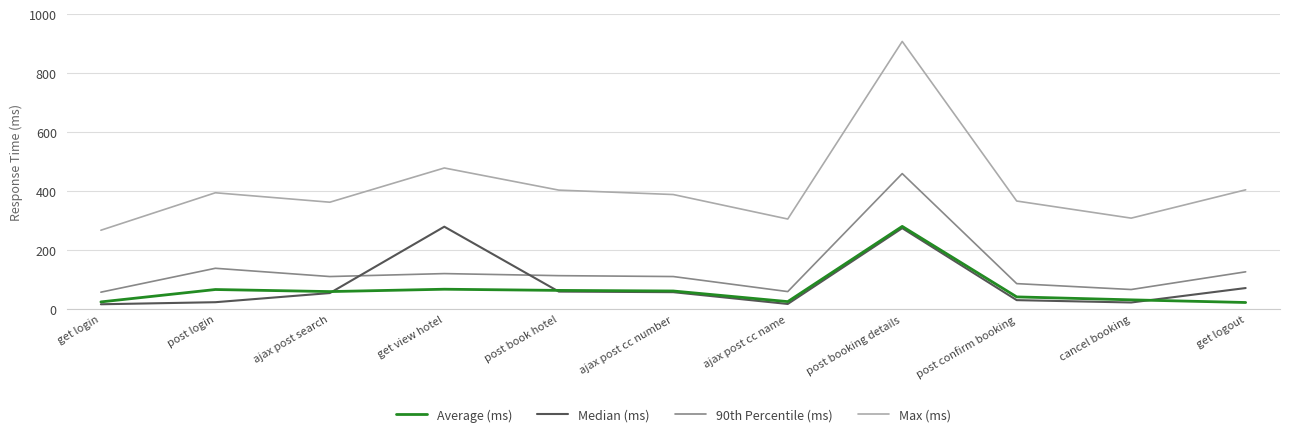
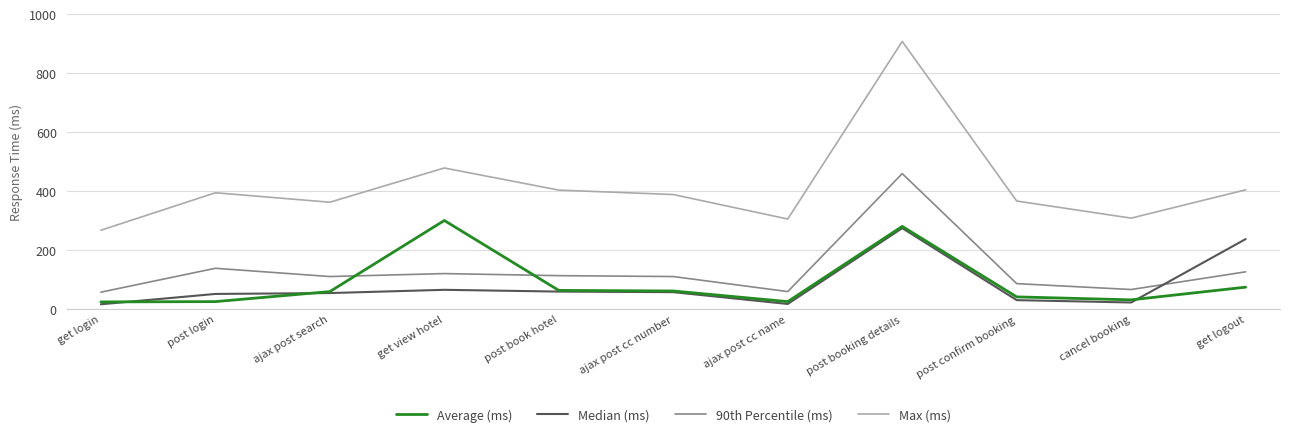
  {
    "Average (ms)": {
-     "post login": 70,
-     "get view hotel": 70,
+     "post login": 30,
+     "get view hotel": 300,
      "post confirm booking": 40,
      "cancel booking": 30,
-     "get logout": 20
+     "get logout": 70
    },
    "Median (ms)": {
-     "post login": 20,
-     "get view hotel": 280,
+     "post login": 50,
+     "get view hotel": 70,
      "post confirm booking": 30,
      "cancel booking": 20,
-     "get logout": 70
+     "get logout": 240
    }
  }
